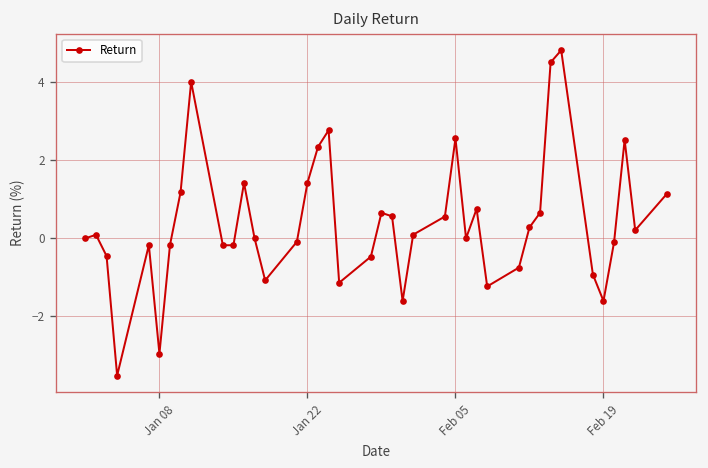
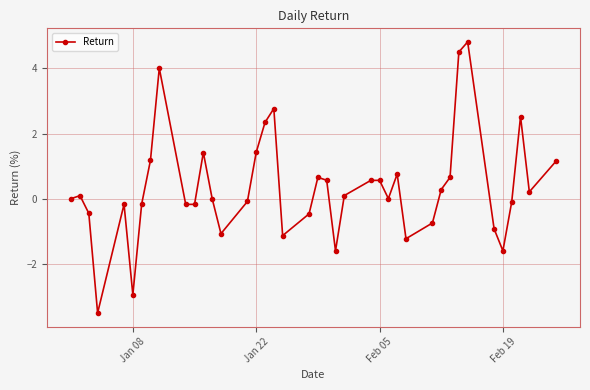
  {
    "Jan 08": -3.0,
    "Jan 22": 1.4,
-   "Feb 05": 2.6,
+   "Feb 05": 0.6,
    "Feb 19": -1.6
  }
